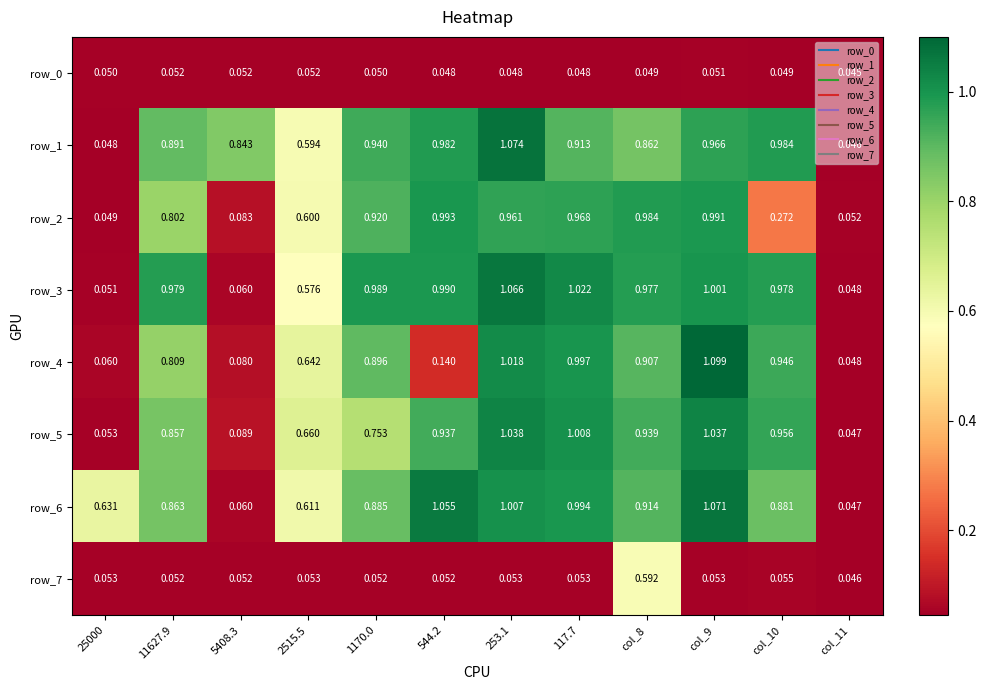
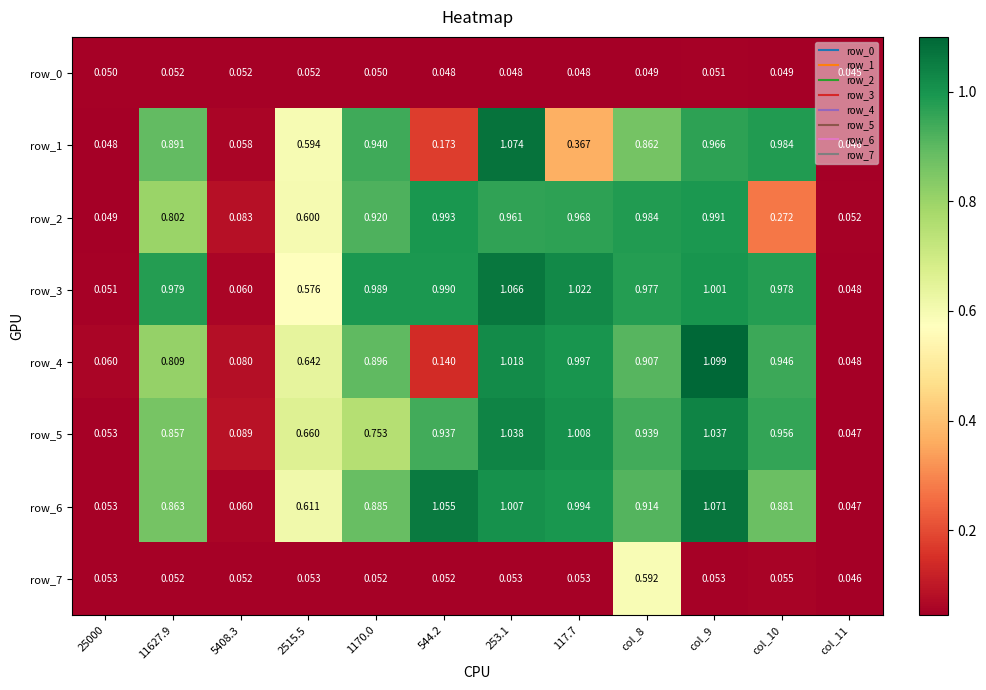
  {
    "row_0": {
      "25000": 0.050,
      "11627.9": 0.052,
      "5408.3": 0.052,
      "2515.5": 0.052,
      "1170.0": 0.050,
      "544.2": 0.048,
      "253.1": 0.048,
      "117.7": 0.048,
      "col_8": 0.049,
      "col_9": 0.051,
      "col_10": 0.049
    },
    "row_1": {
      "25000": 0.048,
      "11627.9": 0.891,
-     "5408.3": 0.843,
+     "5408.3": 0.058,
      "2515.5": 0.594,
      "1170.0": 0.940,
-     "544.2": 0.982,
+     "544.2": 0.173,
      "253.1": 1.074,
-     "117.7": 0.913,
+     "117.7": 0.367,
      "col_8": 0.862,
      "col_9": 0.966,
      "col_10": 0.984
    },
    "row_2": {
      "25000": 0.049,
      "11627.9": 0.802,
      "5408.3": 0.083,
      "2515.5": 0.600,
      "1170.0": 0.920,
      "544.2": 0.993,
      "253.1": 0.961,
      "117.7": 0.968,
      "col_8": 0.984,
      "col_9": 0.991,
      "col_10": 0.272,
      "col_11": 0.052
    },
    "row_3": {
      "25000": 0.051,
      "11627.9": 0.979,
      "5408.3": 0.060,
      "2515.5": 0.576,
      "1170.0": 0.989,
      "544.2": 0.990,
      "253.1": 1.066,
      "117.7": 1.022,
      "col_8": 0.977,
      "col_9": 1.001,
      "col_10": 0.978,
      "col_11": 0.048
    },
    "row_4": {
      "25000": 0.060,
      "11627.9": 0.809,
      "5408.3": 0.080,
      "2515.5": 0.642,
      "1170.0": 0.896,
      "544.2": 0.140,
      "253.1": 1.018,
      "117.7": 0.997,
      "col_8": 0.907,
      "col_9": 1.099,
      "col_10": 0.946,
      "col_11": 0.048
    },
    "row_5": {
      "25000": 0.053,
      "11627.9": 0.857,
      "5408.3": 0.089,
      "2515.5": 0.660,
      "1170.0": 0.753,
      "544.2": 0.937,
      "253.1": 1.038,
      "117.7": 1.008,
      "col_8": 0.939,
      "col_9": 1.037,
      "col_10": 0.956,
      "col_11": 0.047
    },
    "row_6": {
-     "25000": 0.631,
+     "25000": 0.053,
      "11627.9": 0.863,
      "5408.3": 0.060,
      "2515.5": 0.611,
      "1170.0": 0.885,
      "544.2": 1.055,
      "253.1": 1.007,
      "117.7": 0.994,
      "col_8": 0.914,
      "col_9": 1.071,
      "col_10": 0.881,
      "col_11": 0.047
    },
    "row_7": {
      "25000": 0.053,
      "11627.9": 0.052,
      "5408.3": 0.052,
      "2515.5": 0.053,
      "1170.0": 0.052,
      "544.2": 0.052,
      "253.1": 0.053,
      "117.7": 0.053,
      "col_8": 0.592,
      "col_9": 0.053,
      "col_10": 0.055,
      "col_11": 0.046
    }
  }
